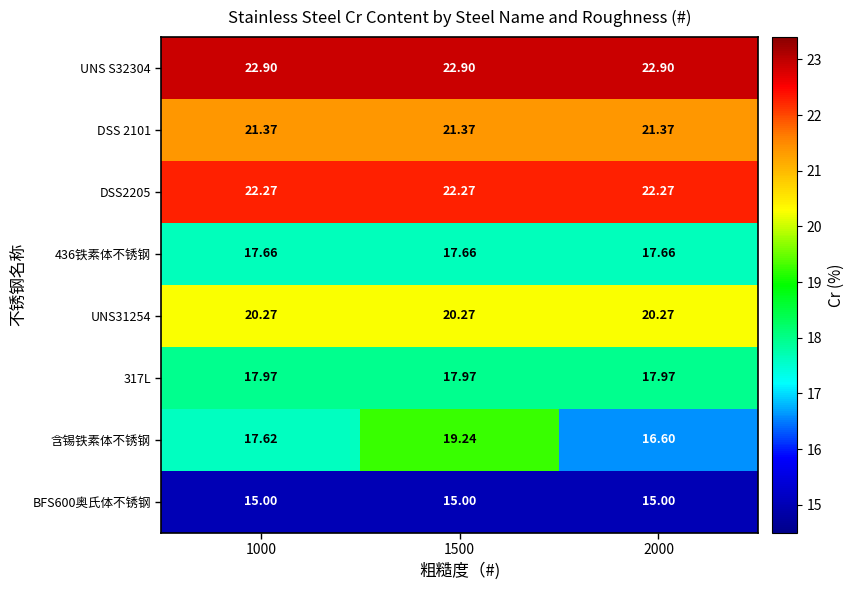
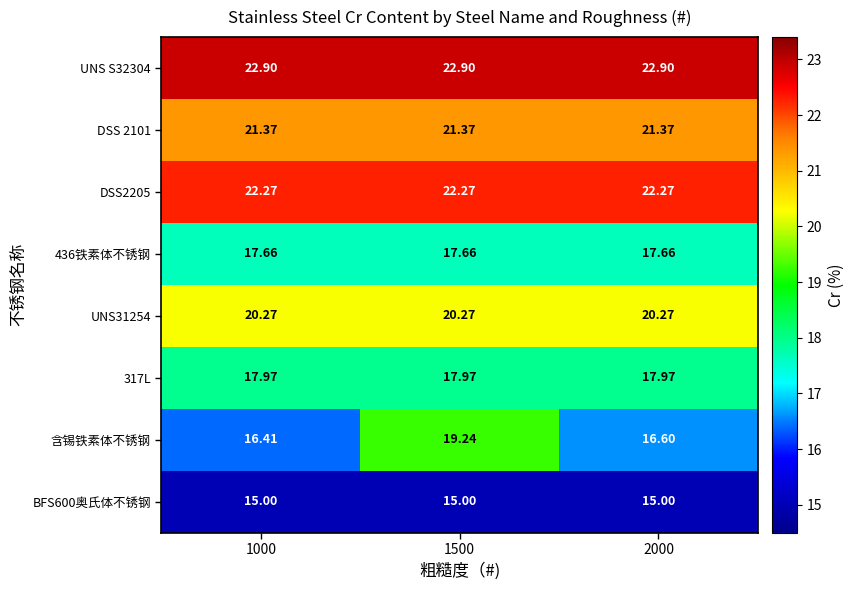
  {
    "UNS S32304": {
      "1000": 22.90,
      "1500": 22.90,
      "2000": 22.90
    },
    "DSS 2101": {
      "1000": 21.37,
      "1500": 21.37,
      "2000": 21.37
    },
    "DSS2205": {
      "1000": 22.27,
      "1500": 22.27,
      "2000": 22.27
    },
    "436铁素体不锈钢": {
      "1000": 17.66,
      "1500": 17.66,
      "2000": 17.66
    },
    "UNS31254": {
      "1000": 20.27,
      "1500": 20.27,
      "2000": 20.27
    },
    "317L": {
      "1000": 17.97,
      "1500": 17.97,
      "2000": 17.97
    },
    "含锡铁素体不锈钢": {
-     "1000": 17.62,
+     "1000": 16.41,
      "1500": 19.24,
      "2000": 16.60
    },
    "BFS600奥氏体不锈钢": {
      "1000": 15.00,
      "1500": 15.00,
      "2000": 15.00
    }
  }
